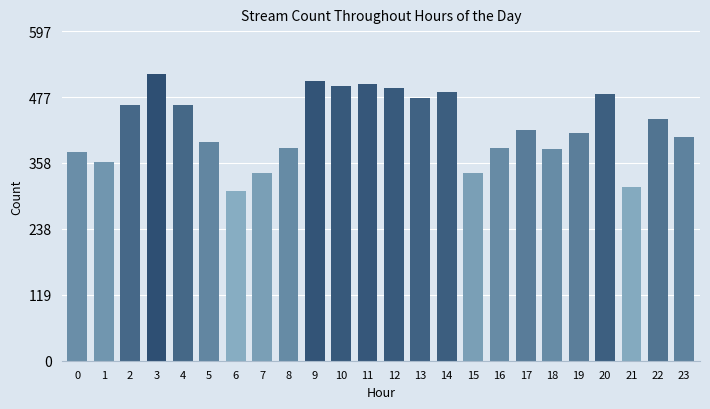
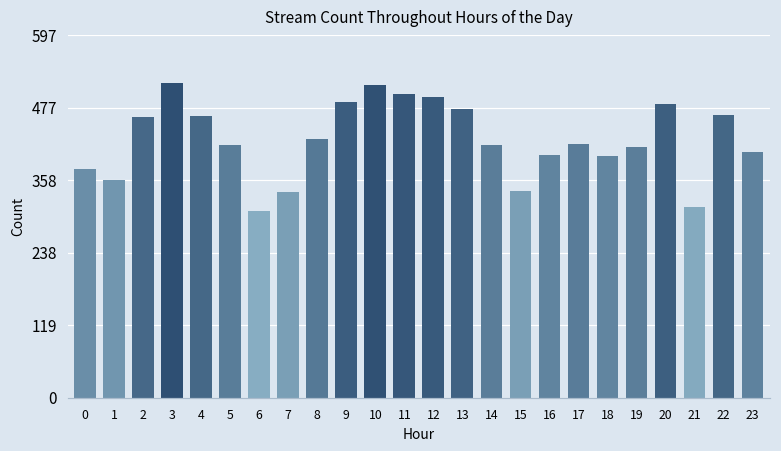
  {
    "0": 380,
    "1": 360,
    "2": 460,
    "3": 520,
    "4": 460,
-   "5": 400,
+   "5": 420,
    "6": 310,
    "7": 340,
-   "8": 390,
-   "9": 510,
-   "10": 500,
+   "8": 430,
+   "9": 490,
+   "10": 510,
    "11": 500,
    "12": 500,
    "13": 480,
-   "14": 490,
+   "14": 420,
    "15": 340,
-   "16": 380,
+   "16": 400,
    "17": 420,
-   "18": 380,
+   "18": 400,
    "19": 410,
    "20": 480,
    "21": 320,
-   "22": 440,
+   "22": 470,
    "23": 410
  }
